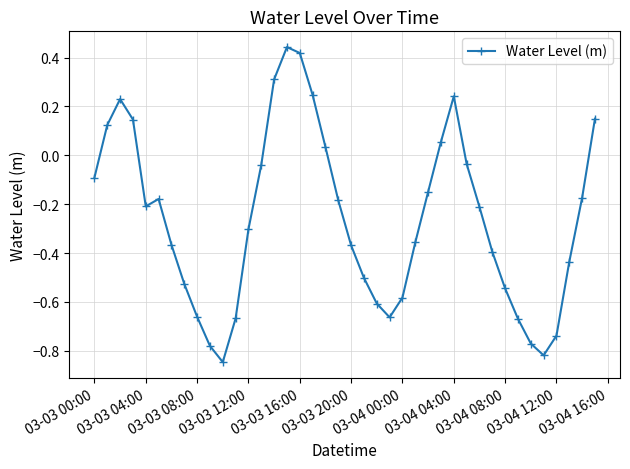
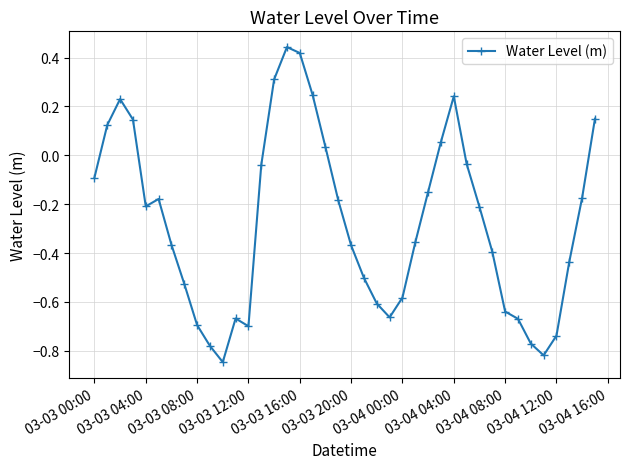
  {
    "03-03 00:00": -0.09,
    "03-03 04:00": -0.21,
-   "03-03 08:00": -0.66,
-   "03-03 12:00": -0.30,
+   "03-03 08:00": -0.69,
+   "03-03 12:00": -0.70,
    "03-03 16:00": 0.42,
    "03-03 20:00": -0.37,
    "03-04 00:00": -0.58,
    "03-04 04:00": 0.24,
-   "03-04 08:00": -0.54,
+   "03-04 08:00": -0.64,
    "03-04 12:00": -0.74
  }
